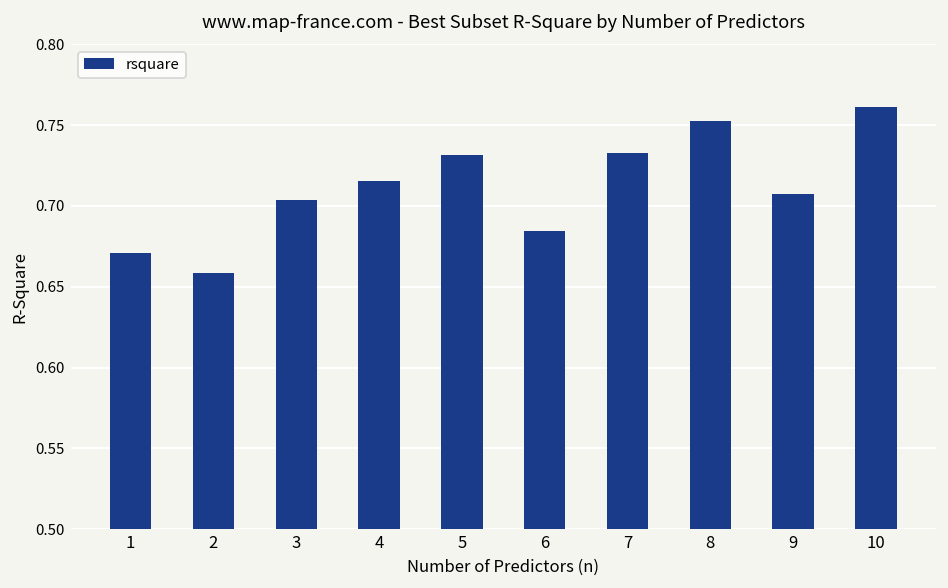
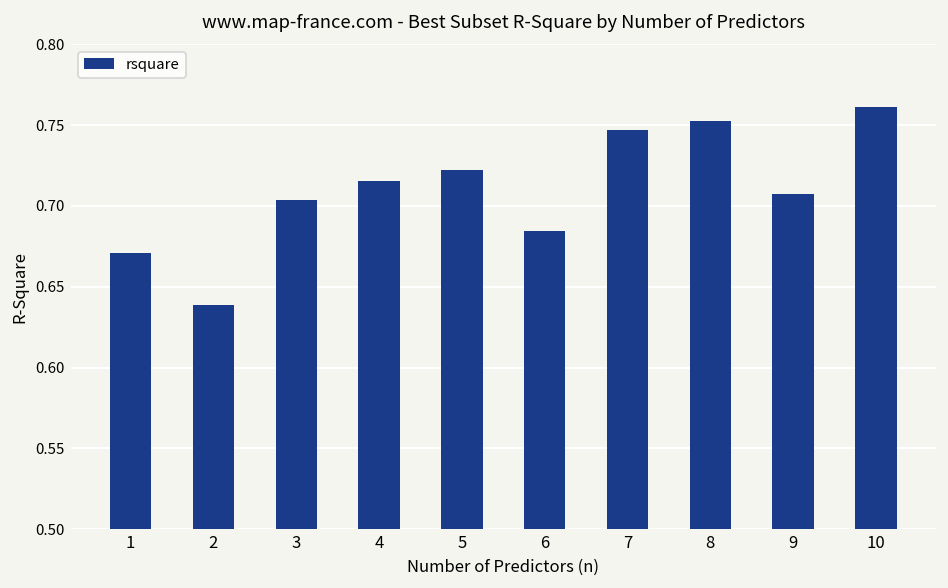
  {
    "1": 0.671,
-   "2": 0.659,
+   "2": 0.639,
    "3": 0.704,
    "4": 0.716,
-   "5": 0.731,
+   "5": 0.722,
    "6": 0.684,
-   "7": 0.733,
+   "7": 0.747,
    "8": 0.752,
    "9": 0.707,
    "10": 0.761
  }
